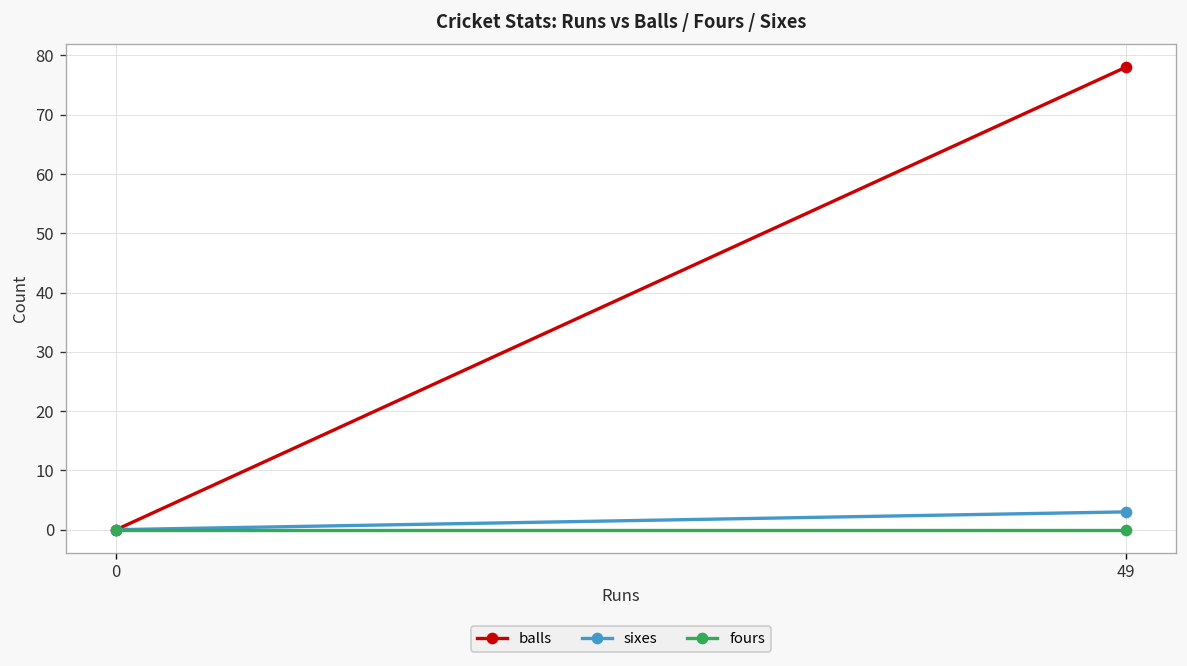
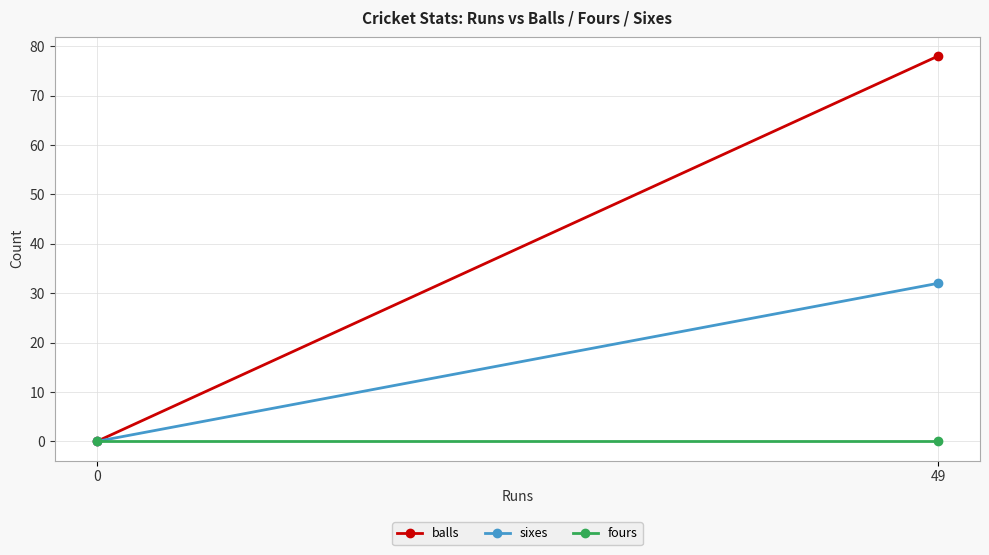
  {
    "balls": {
      "49": 78
    },
    "sixes": {
-     "49": 3
+     "49": 32
    },
    "fours": {
      "49": 0
    }
  }
